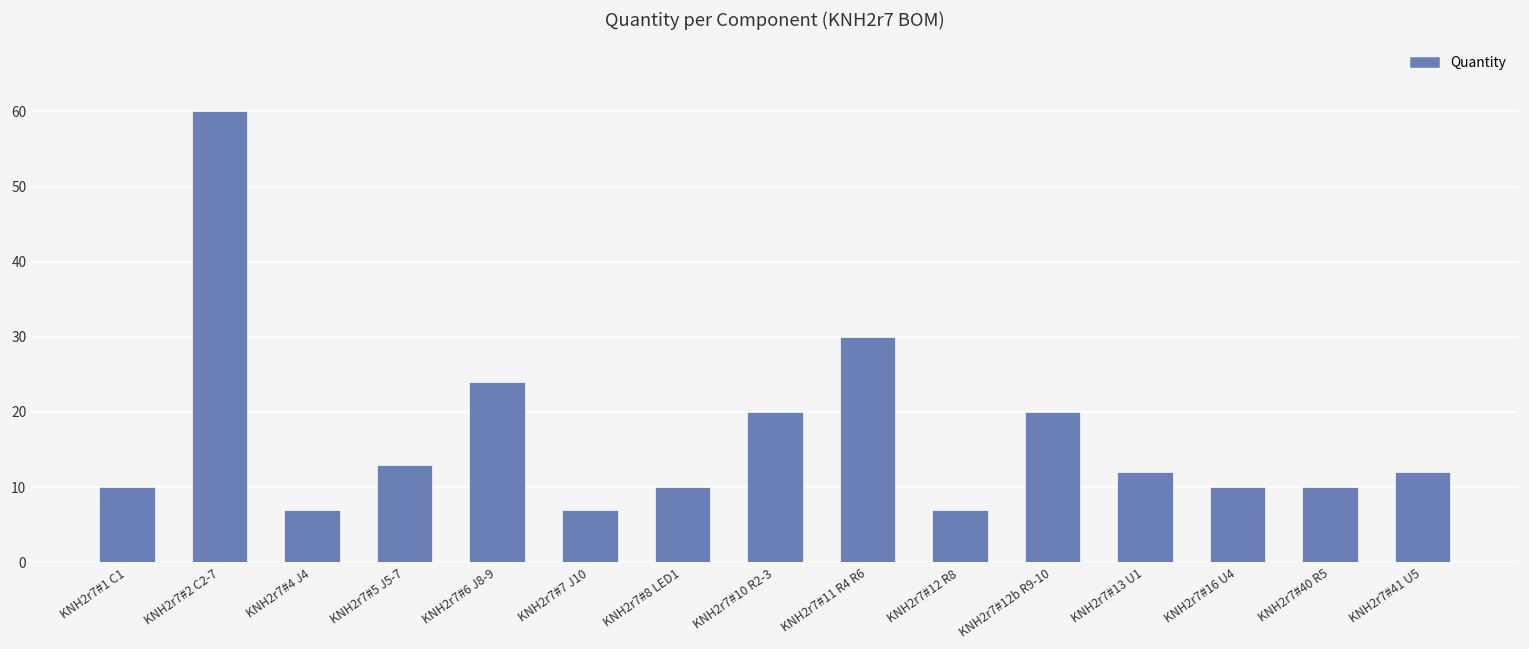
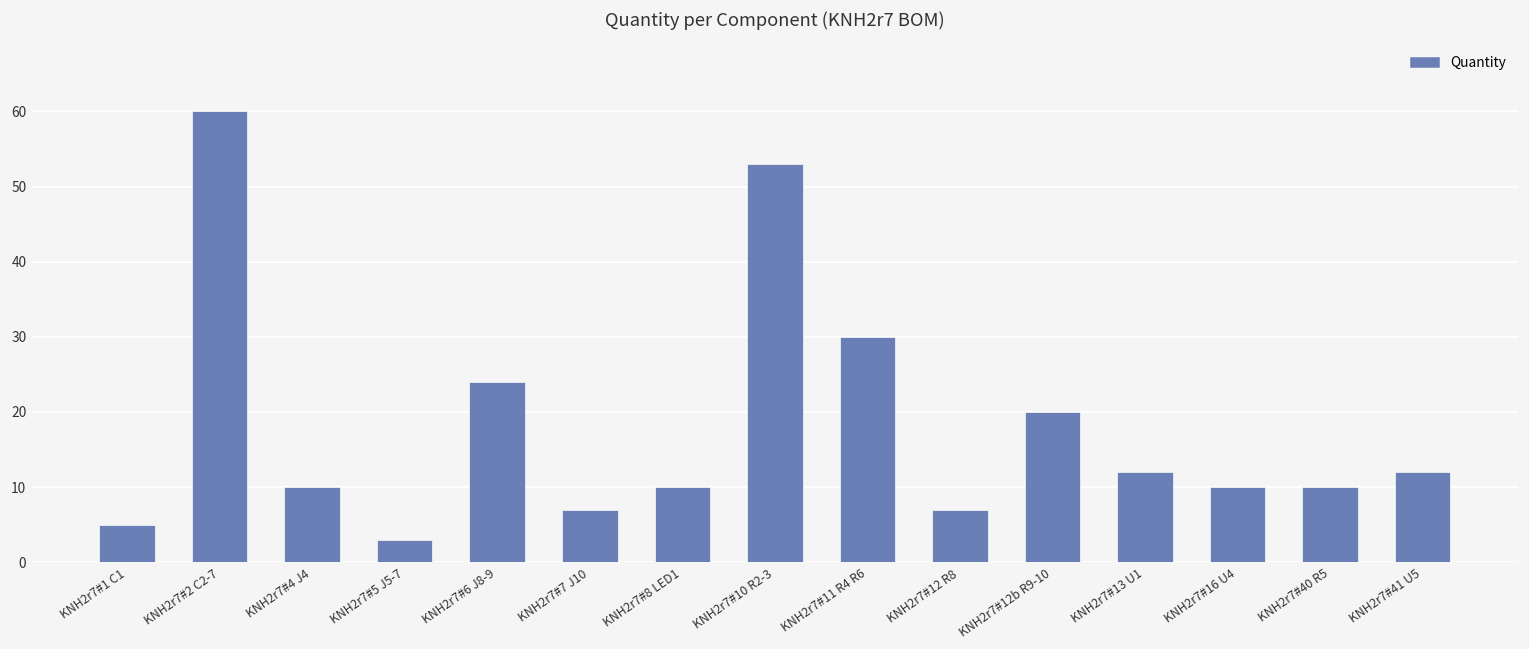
  {
-   "KNH2r7#1 C1": 10,
+   "KNH2r7#1 C1": 5,
    "KNH2r7#2 C2-7": 60,
-   "KNH2r7#4 J4": 7,
-   "KNH2r7#5 J5-7": 13,
+   "KNH2r7#4 J4": 10,
+   "KNH2r7#5 J5-7": 3,
    "KNH2r7#6 J8-9": 24,
    "KNH2r7#7 J10": 7,
    "KNH2r7#8 LED1": 10,
-   "KNH2r7#10 R2-3": 20,
+   "KNH2r7#10 R2-3": 53,
    "KNH2r7#11 R4 R6": 30,
    "KNH2r7#12 R8": 7,
    "KNH2r7#12b R9-10": 20,
    "KNH2r7#13 U1": 12,
    "KNH2r7#16 U4": 10,
    "KNH2r7#40 R5": 10,
    "KNH2r7#41 U5": 12
  }
